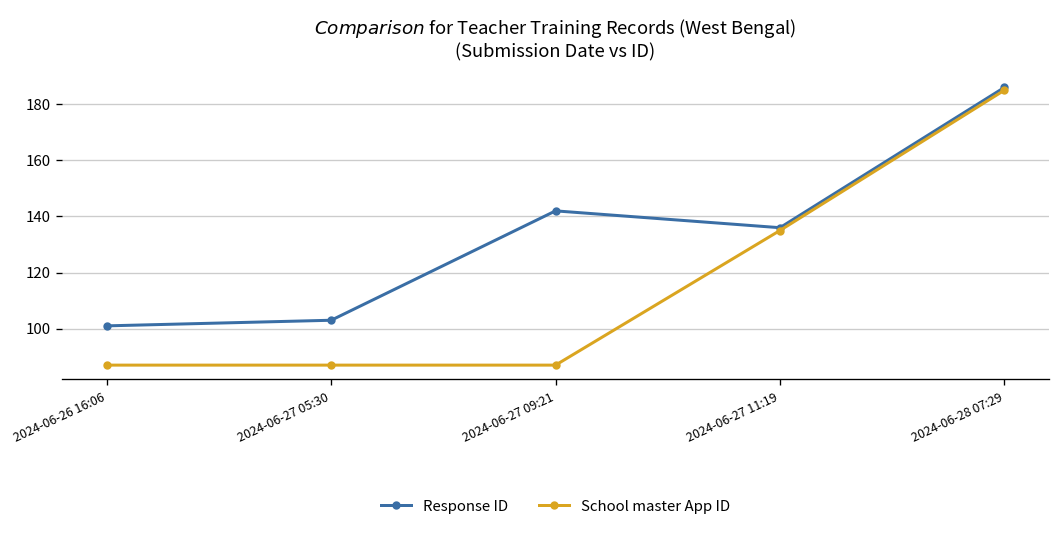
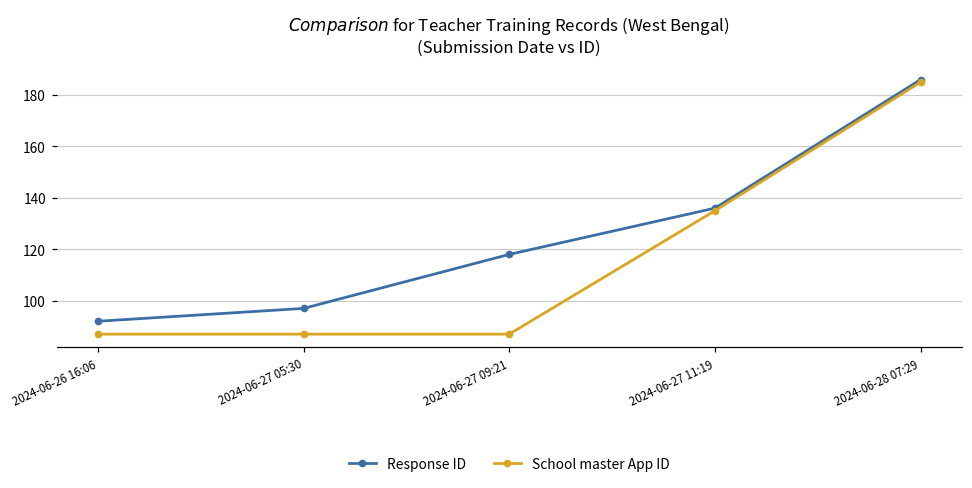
  {
    "Response ID": {
-     "2024-06-26 16:06": 101,
-     "2024-06-27 05:30": 103,
-     "2024-06-27 09:21": 142
+     "2024-06-26 16:06": 92,
+     "2024-06-27 05:30": 97,
+     "2024-06-27 09:21": 118
    },
    "School master App ID": {
      "2024-06-26 16:06": 87,
      "2024-06-27 05:30": 87,
      "2024-06-27 09:21": 87
    }
  }
